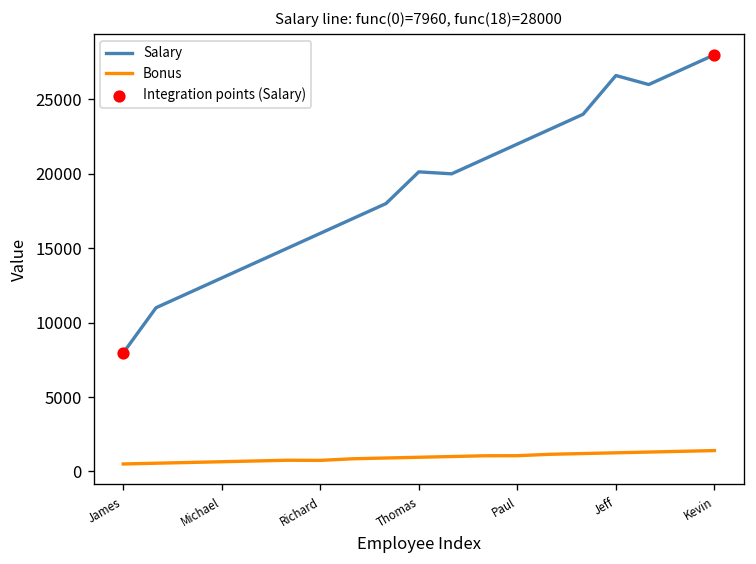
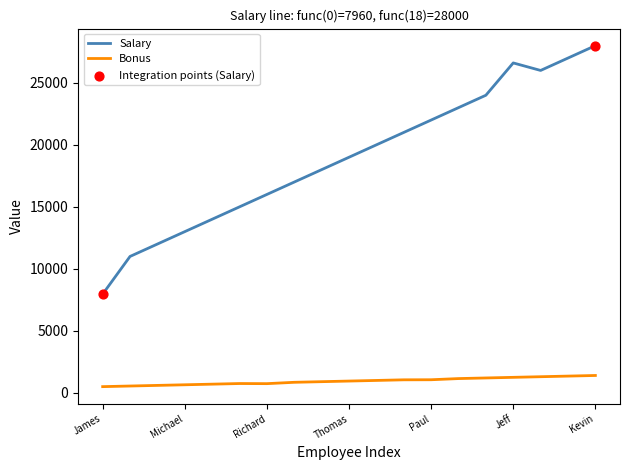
  {
    "Salary": {
      "Michael": 13000,
      "Richard": 16000,
-     "Thomas": 20100,
+     "Thomas": 19000,
      "Paul": 22000,
      "Jeff": 26600
    },
    "Bonus": {
      "James": 500,
      "Michael": 700,
      "Richard": 700,
      "Thomas": 1000,
      "Paul": 1100,
      "Jeff": 1300,
      "Kevin": 1400
    }
  }
